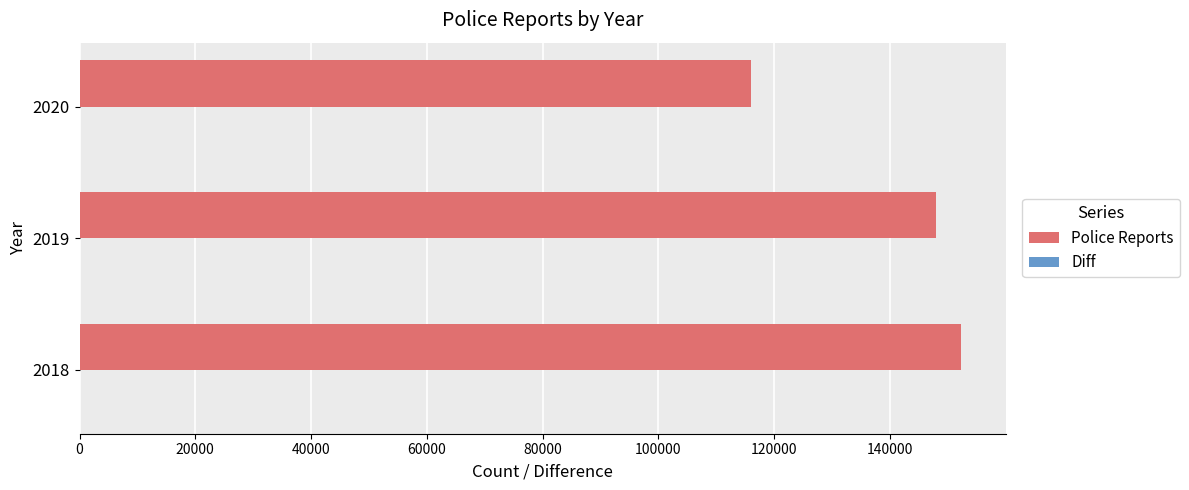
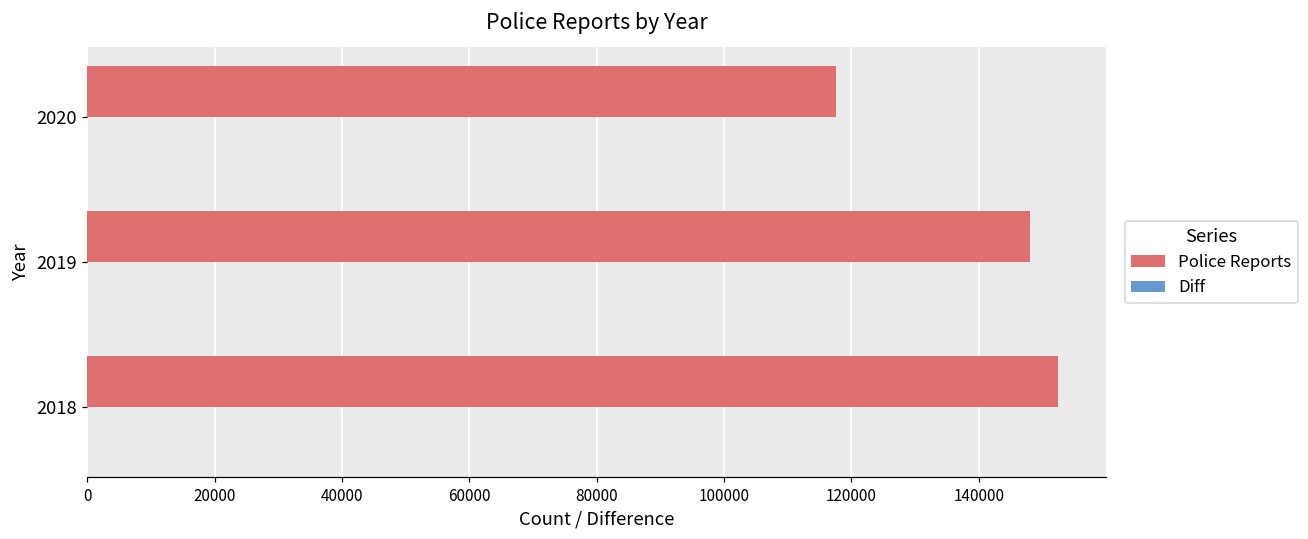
  {
    "Police Reports": {
-     "2020": 116000,
+     "2020": 118000,
      "2019": 148000,
      "2018": 152000
    },
    "Diff": {
      "2018": 0
    }
  }
